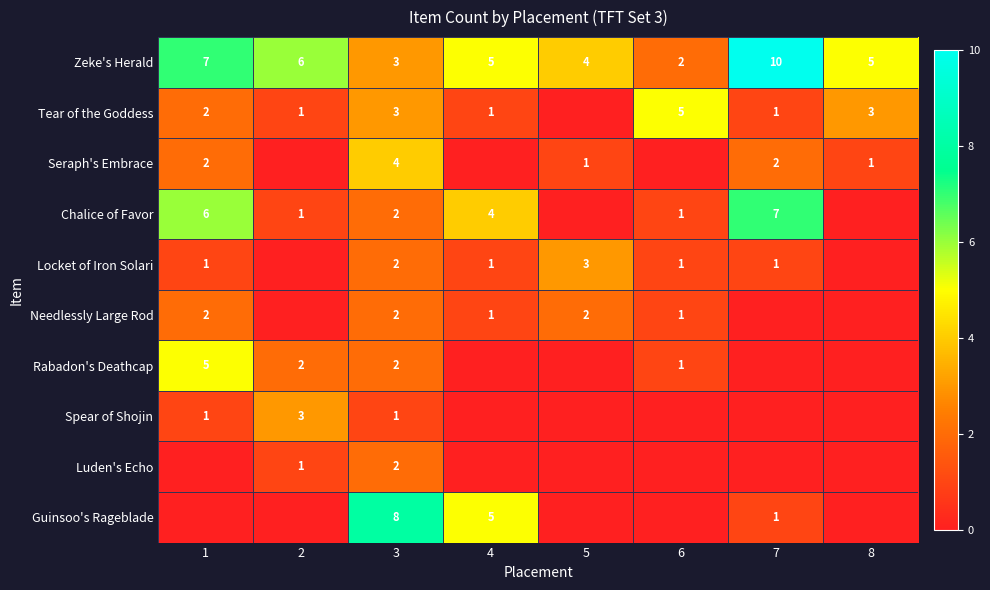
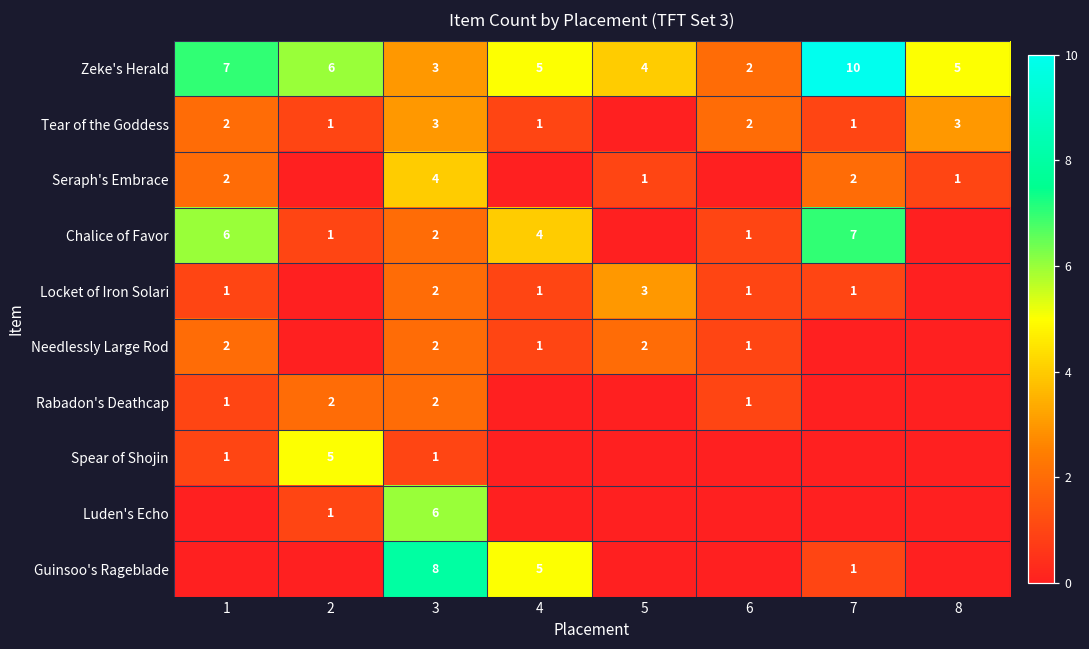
  {
    "Zeke's Herald": {
      "1": 7,
      "2": 6,
      "3": 3,
      "4": 5,
      "5": 4,
      "6": 2,
      "7": 10,
      "8": 5
    },
    "Tear of the Goddess": {
      "1": 2,
      "2": 1,
      "3": 3,
      "4": 1,
-     "6": 5,
+     "6": 2,
      "7": 1,
      "8": 3
    },
    "Seraph's Embrace": {
      "1": 2,
      "3": 4,
      "5": 1,
      "7": 2,
      "8": 1
    },
    "Chalice of Favor": {
      "1": 6,
      "2": 1,
      "3": 2,
      "4": 4,
      "6": 1,
      "7": 7
    },
    "Locket of Iron Solari": {
      "1": 1,
      "3": 2,
      "4": 1,
      "5": 3,
      "6": 1,
      "7": 1
    },
    "Needlessly Large Rod": {
      "1": 2,
      "3": 2,
      "4": 1,
      "5": 2,
      "6": 1
    },
    "Rabadon's Deathcap": {
-     "1": 5,
+     "1": 1,
      "2": 2,
      "3": 2,
      "6": 1
    },
    "Spear of Shojin": {
      "1": 1,
-     "2": 3,
+     "2": 5,
      "3": 1
    },
    "Luden's Echo": {
      "2": 1,
-     "3": 2
+     "3": 6
    },
    "Guinsoo's Rageblade": {
      "3": 8,
      "4": 5,
      "7": 1
    }
  }
